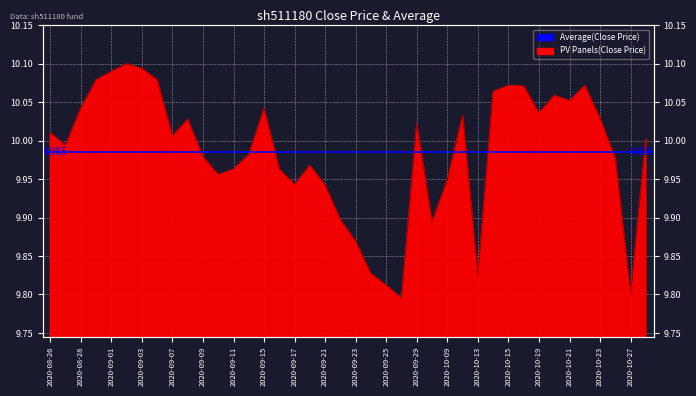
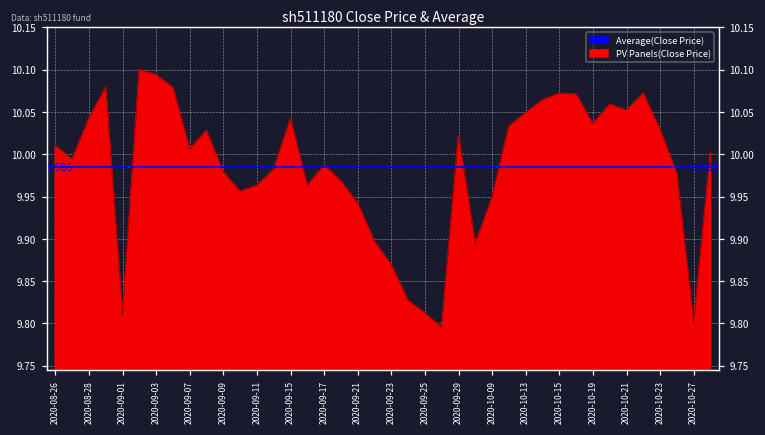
  {
    "2020-08-26": 10.01,
    "2020-08-28": 10.04,
-   "2020-09-01": 10.09,
+   "2020-09-01": 9.81,
    "2020-09-03": 10.09,
    "2020-09-07": 10.01,
    "2020-09-09": 9.98,
    "2020-09-11": 9.96,
    "2020-09-15": 10.04,
-   "2020-09-17": 9.94,
+   "2020-09-17": 9.99,
    "2020-09-21": 9.94,
    "2020-09-23": 9.87,
    "2020-09-25": 9.81,
    "2020-09-29": 10.02,
    "2020-10-09": 9.95,
-   "2020-10-13": 9.82,
+   "2020-10-13": 10.05,
    "2020-10-15": 10.07,
    "2020-10-19": 10.04,
    "2020-10-21": 10.05,
    "2020-10-23": 10.03,
    "2020-10-27": 9.80
  }
